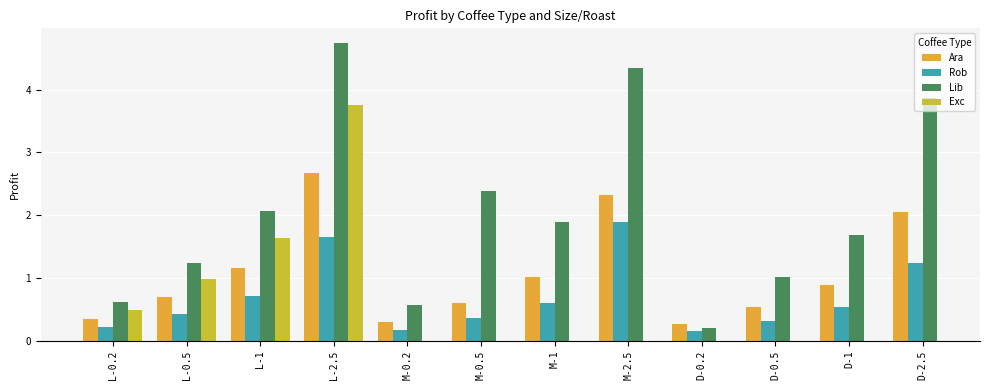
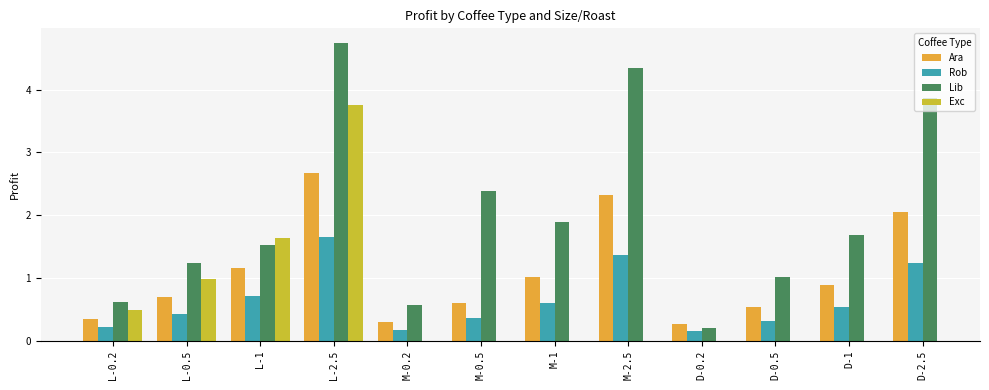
  {
    "Rob": {
      "L-0.2": 0.2,
      "L-0.5": 0.4,
      "L-1": 0.7,
      "L-2.5": 1.6,
      "M-0.2": 0.2,
      "M-0.5": 0.4,
      "M-1": 0.6,
-     "M-2.5": 1.9,
+     "M-2.5": 1.4,
      "D-0.2": 0.2,
      "D-0.5": 0.3,
      "D-1": 0.5,
      "D-2.5": 1.2
    },
    "Lib": {
      "L-0.2": 0.6,
      "L-0.5": 1.2,
-     "L-1": 2.1,
+     "L-1": 1.5,
      "L-2.5": 4.7,
      "M-0.2": 0.6,
      "M-0.5": 2.4,
      "M-1": 1.9,
      "M-2.5": 4.4,
      "D-0.2": 0.2,
      "D-0.5": 1.0,
      "D-1": 1.7
    }
  }
